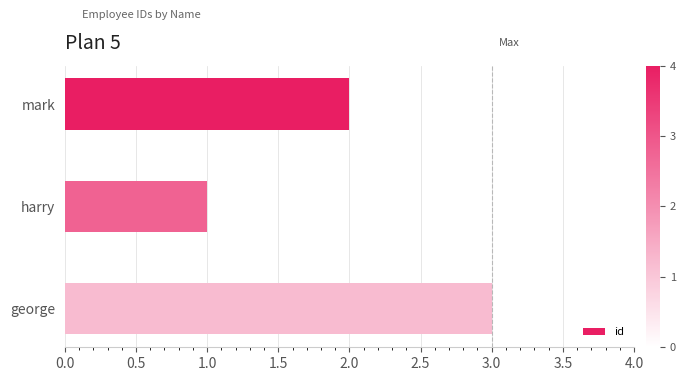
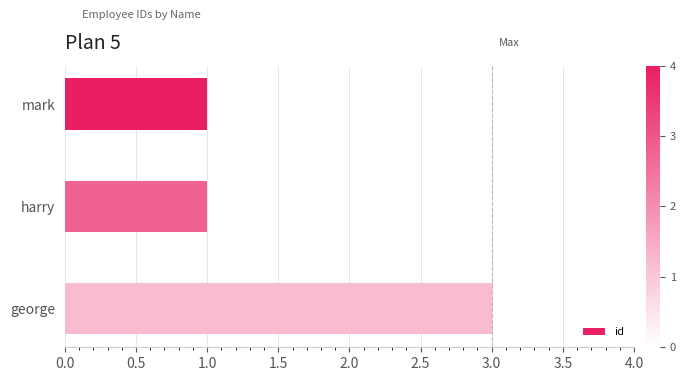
  {
-   "mark": 2,
+   "mark": 1,
    "harry": 1,
    "george": 3
  }
